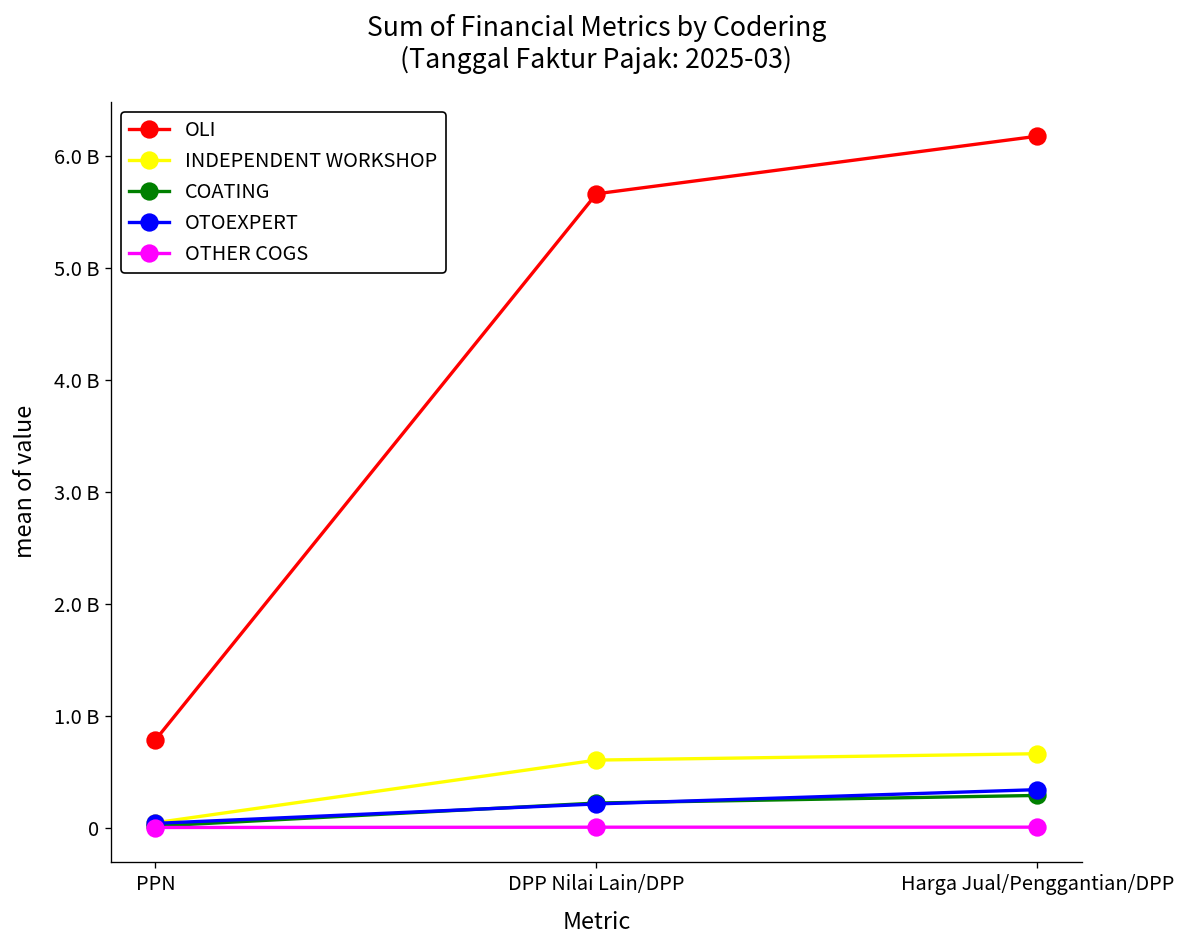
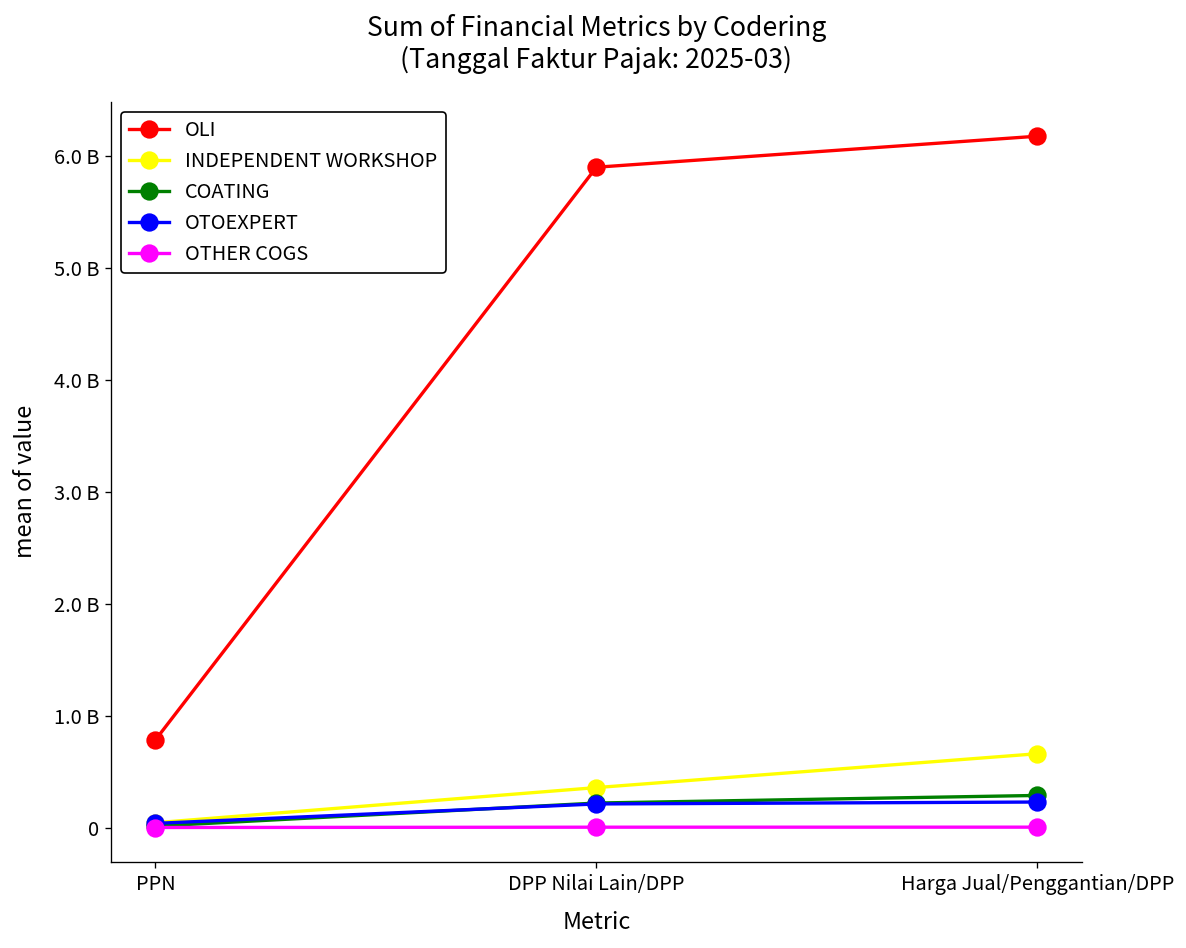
  {
    "OLI": {
      "PPN": 800000000,
-     "DPP Nilai Lain/DPP": 5700000000,
+     "DPP Nilai Lain/DPP": 5900000000,
      "Harga Jual/Penggantian/DPP": 6200000000
    },
    "INDEPENDENT WORKSHOP": {
-     "DPP Nilai Lain/DPP": 600000000,
+     "DPP Nilai Lain/DPP": 400000000,
      "Harga Jual/Penggantian/DPP": 700000000
    },
    "COATING": {
      "Harga Jual/Penggantian/DPP": 300000000
    },
    "OTOEXPERT": {
-     "Harga Jual/Penggantian/DPP": 300000000
+     "Harga Jual/Penggantian/DPP": 200000000
    },
    "OTHER COGS": {
      "DPP Nilai Lain/DPP": 0,
      "Harga Jual/Penggantian/DPP": 0
    }
  }
